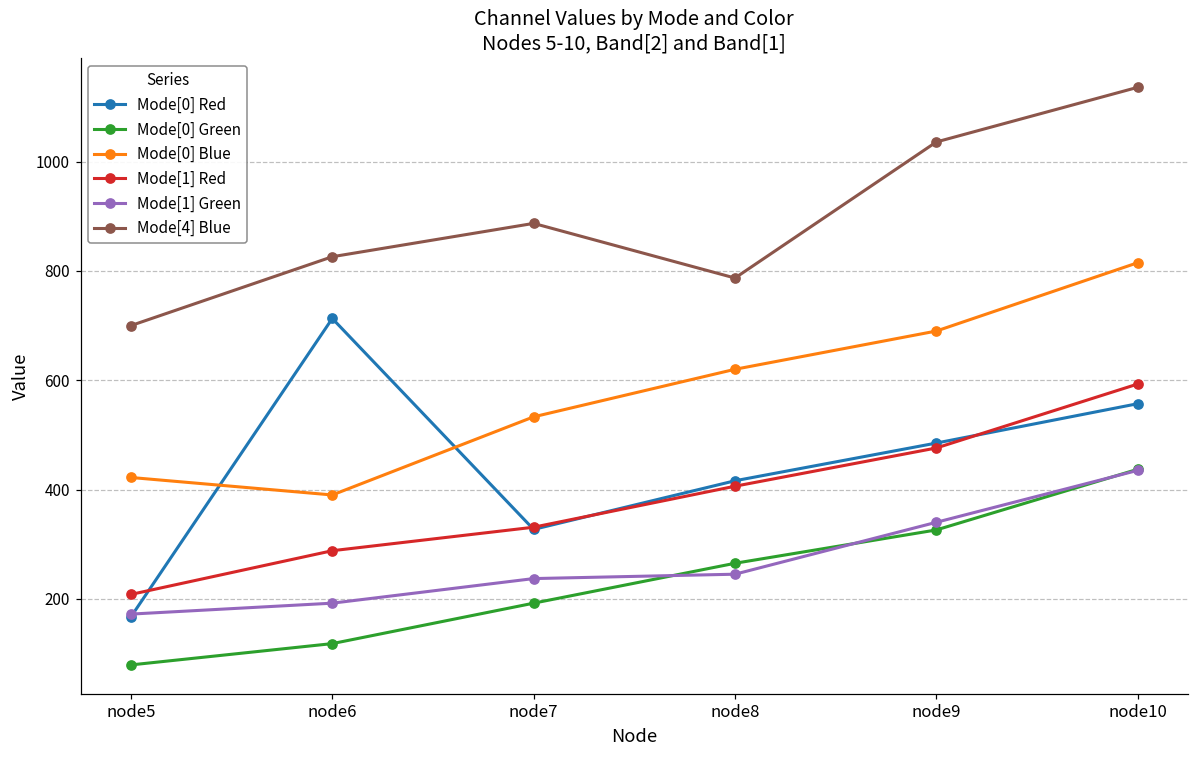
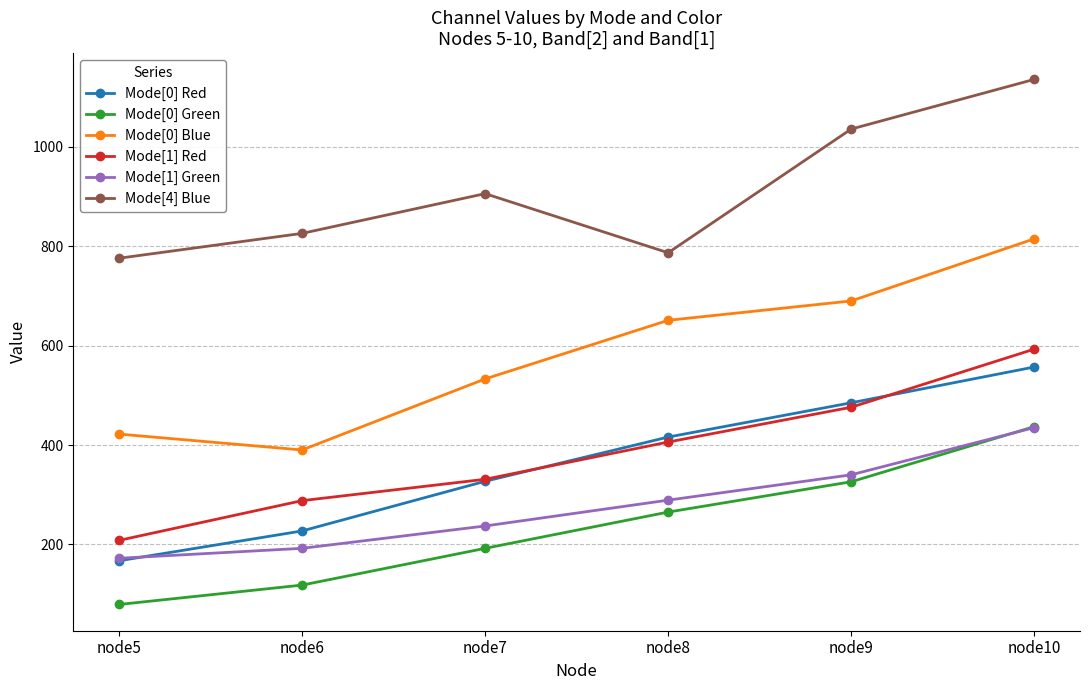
  {
    "Mode[0] Red": {
-     "node6": 710,
+     "node6": 230,
      "node8": 420,
      "node9": 490,
      "node10": 560
    },
    "Mode[0] Green": {
      "node5": 80,
      "node6": 120,
      "node7": 190,
      "node8": 270,
      "node9": 330
    },
    "Mode[0] Blue": {
      "node5": 420,
      "node6": 390,
      "node7": 530,
-     "node8": 620,
+     "node8": 650,
      "node9": 690,
      "node10": 820
    },
    "Mode[1] Red": {
      "node5": 210,
      "node6": 290,
      "node8": 410,
      "node9": 480,
      "node10": 590
    },
    "Mode[1] Green": {
      "node6": 190,
      "node7": 240,
-     "node8": 250,
+     "node8": 290,
      "node9": 340
    },
    "Mode[4] Blue": {
-     "node5": 700,
+     "node5": 780,
      "node6": 830,
-     "node7": 890,
+     "node7": 910,
      "node8": 790,
      "node9": 1040,
      "node10": 1140
    }
  }
